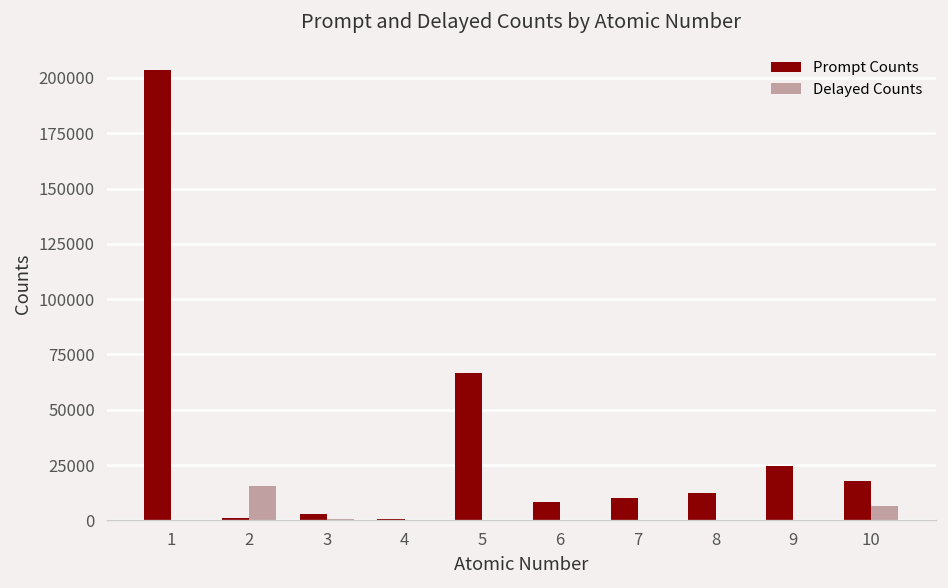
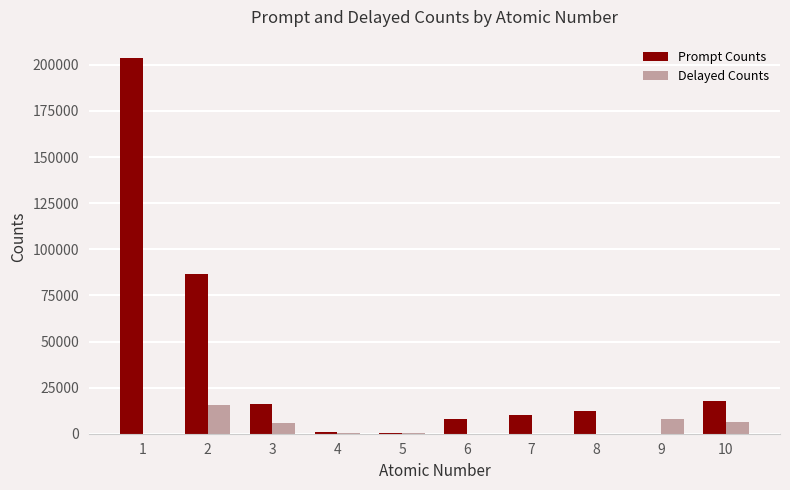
  {
    "Prompt Counts": {
      "1": 204000,
-     "2": 1000,
-     "3": 3000,
-     "5": 66000,
+     "2": 87000,
+     "3": 16000,
+     "5": 0,
      "6": 8000,
      "7": 10000,
      "8": 12000,
-     "9": 24000,
+     "9": 0,
      "10": 18000
    },
    "Delayed Counts": {
      "1": 0,
      "2": 16000,
-     "3": 1000,
+     "3": 6000,
      "7": 0,
      "8": 0,
-     "9": 0,
+     "9": 8000,
      "10": 6000
    }
  }
